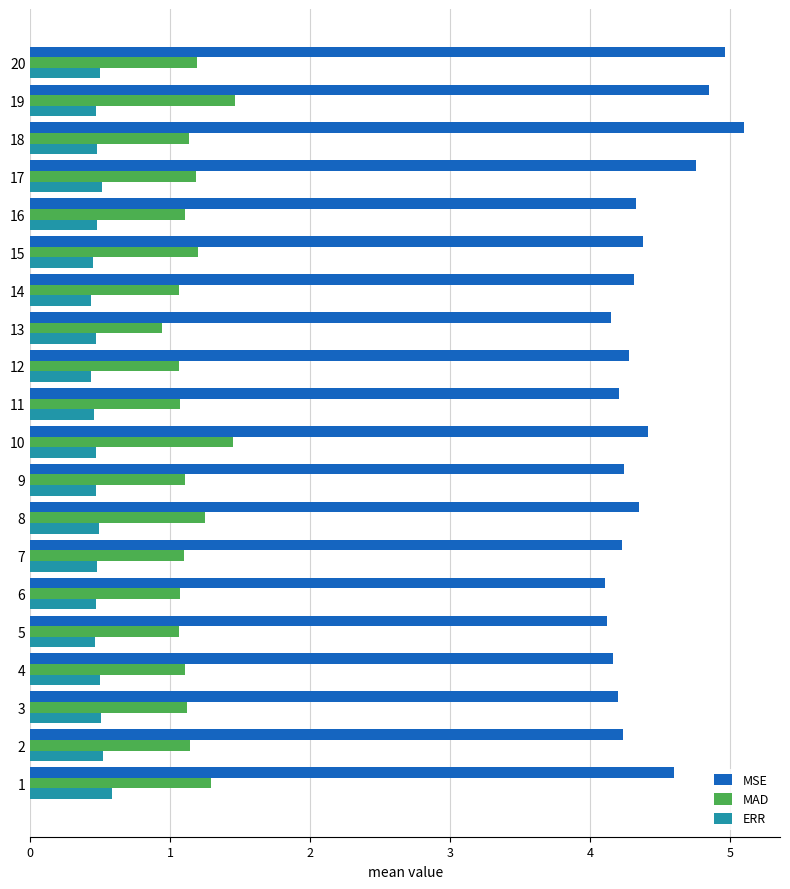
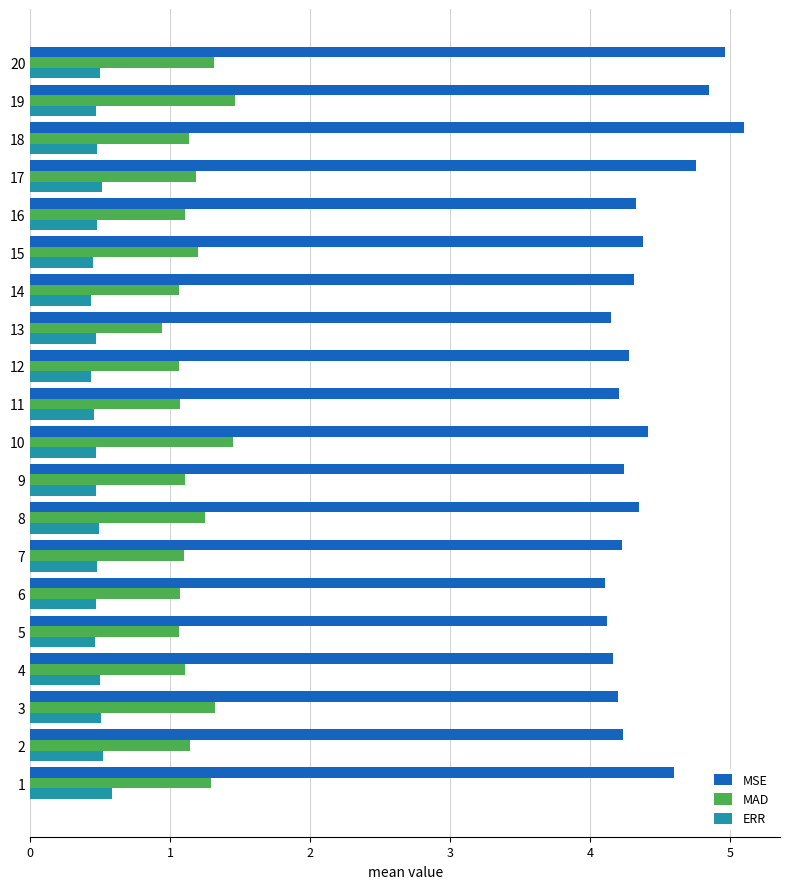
  {
    "MAD": {
-     "20": 1.19,
+     "20": 1.31,
      "19": 1.46,
      "18": 1.13,
      "17": 1.19,
      "16": 1.10,
      "15": 1.20,
      "14": 1.06,
      "13": 0.94,
      "12": 1.06,
      "11": 1.07,
      "10": 1.45,
      "9": 1.10,
      "8": 1.25,
      "7": 1.10,
      "6": 1.07,
      "5": 1.06,
      "4": 1.10,
-     "3": 1.12,
+     "3": 1.32,
      "2": 1.14,
      "1": 1.29
    }
  }
